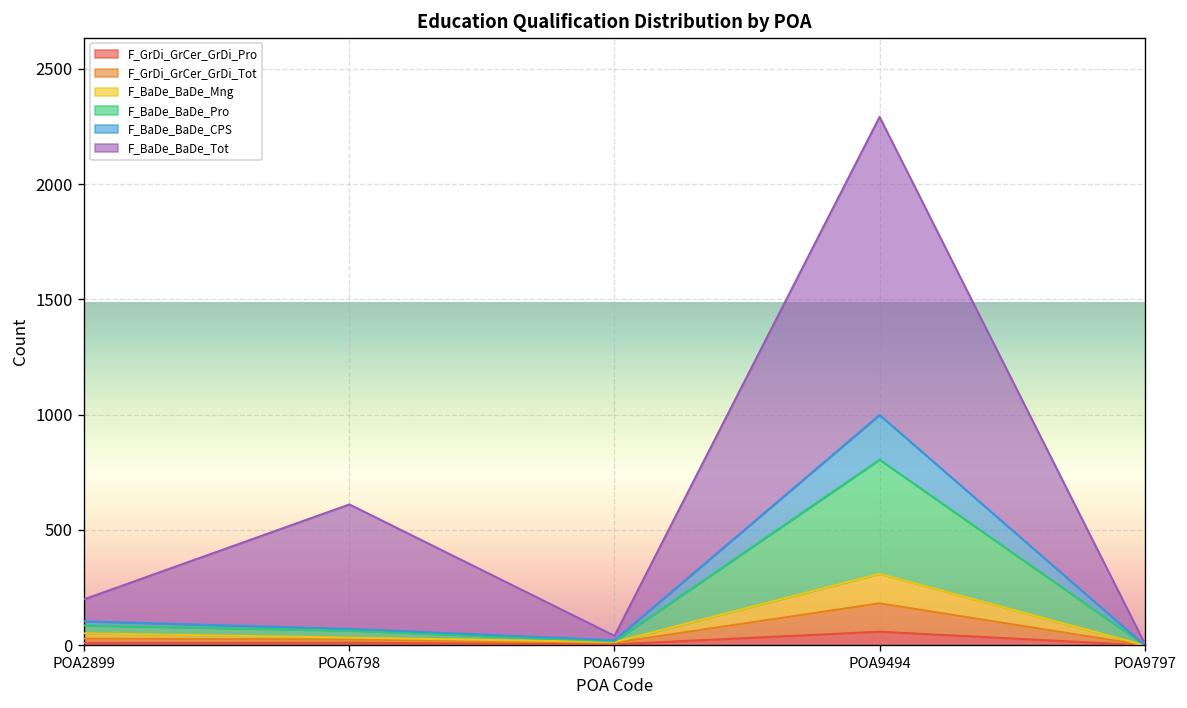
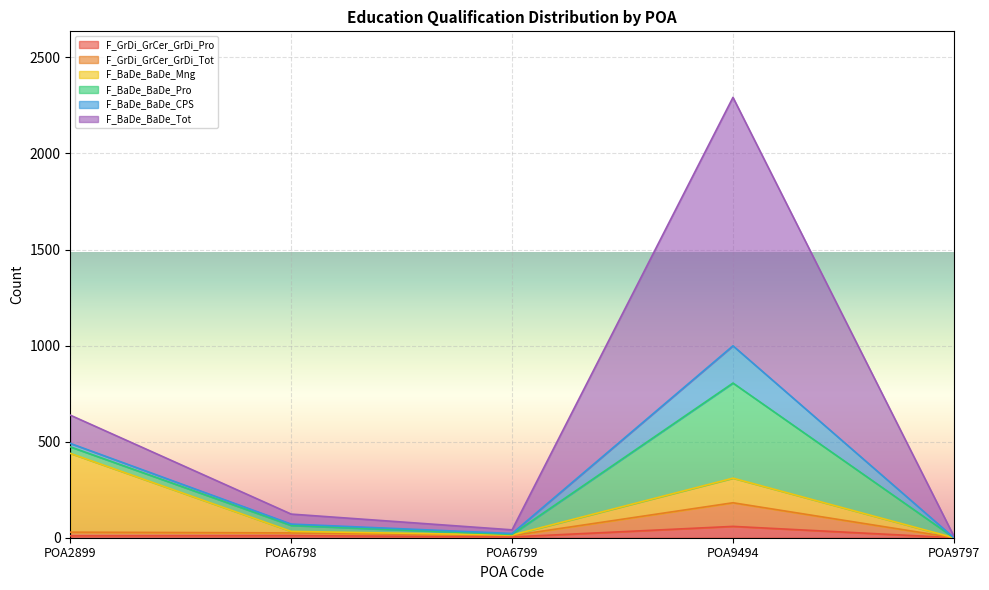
  {
    "F_BaDe_BaDe_Mng": {
-     "POA2899": 20,
+     "POA2899": 410,
      "POA9494": 130
    },
    "F_BaDe_BaDe_Pro": {
      "POA2899": 30,
      "POA9494": 500
    },
    "F_BaDe_BaDe_CPS": {
      "POA2899": 20,
      "POA9494": 190
    },
    "F_BaDe_BaDe_Tot": {
-     "POA2899": 100,
-     "POA6798": 540,
+     "POA2899": 150,
+     "POA6798": 50,
      "POA6799": 20,
      "POA9494": 1290
    }
  }
